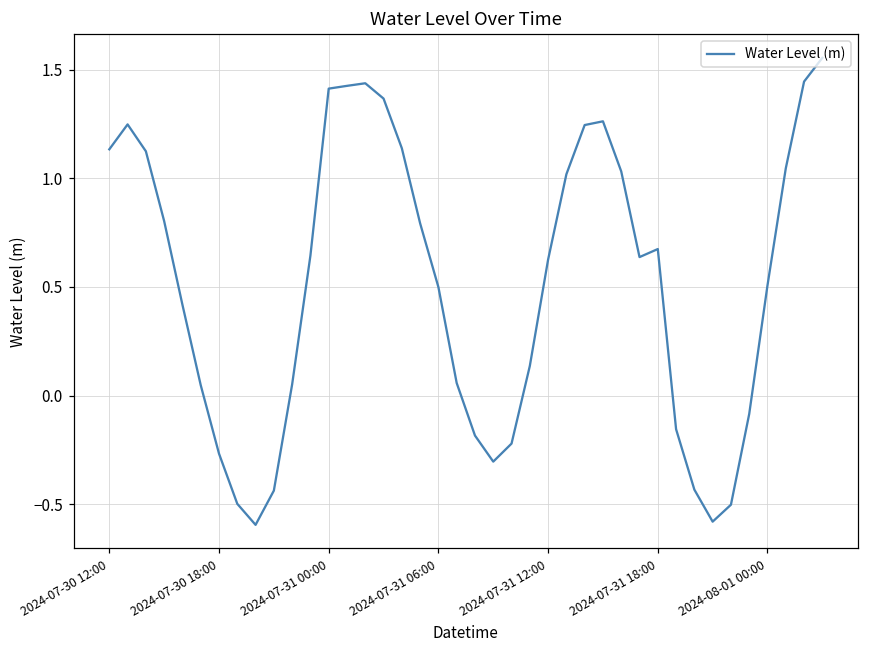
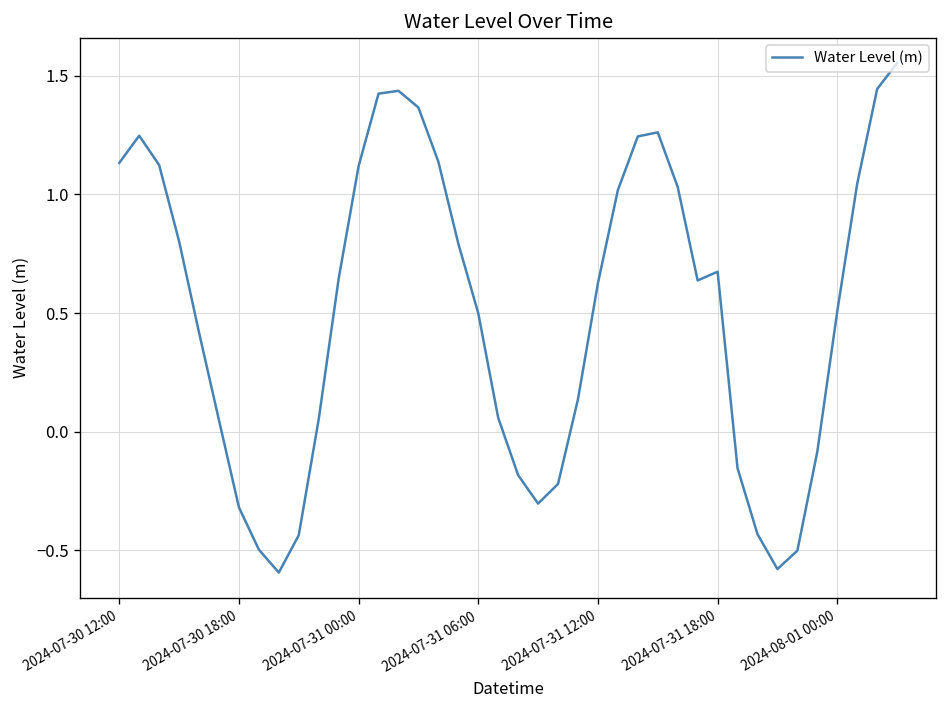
  {
    "2024-07-30 12:00": 1.13,
-   "2024-07-30 18:00": -0.27,
-   "2024-07-31 00:00": 1.41,
+   "2024-07-30 18:00": -0.32,
+   "2024-07-31 00:00": 1.12,
    "2024-07-31 06:00": 0.50,
    "2024-07-31 12:00": 0.63,
    "2024-07-31 18:00": 0.67,
    "2024-08-01 00:00": 0.51
  }
